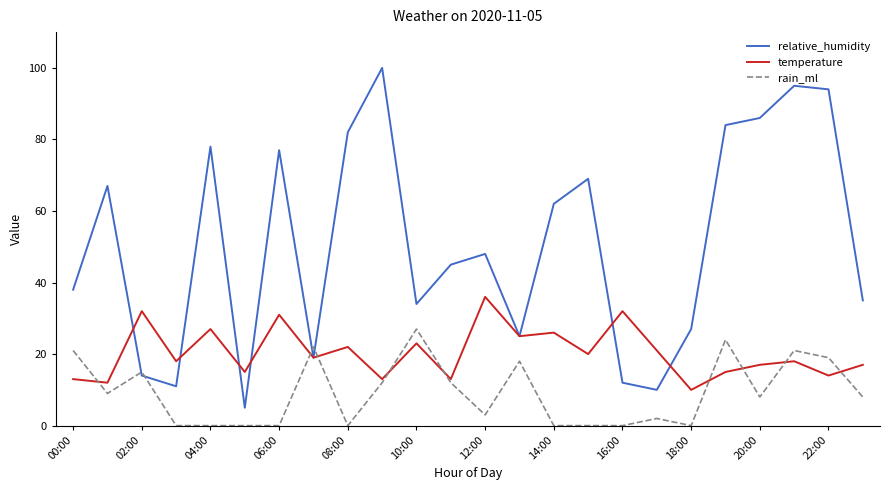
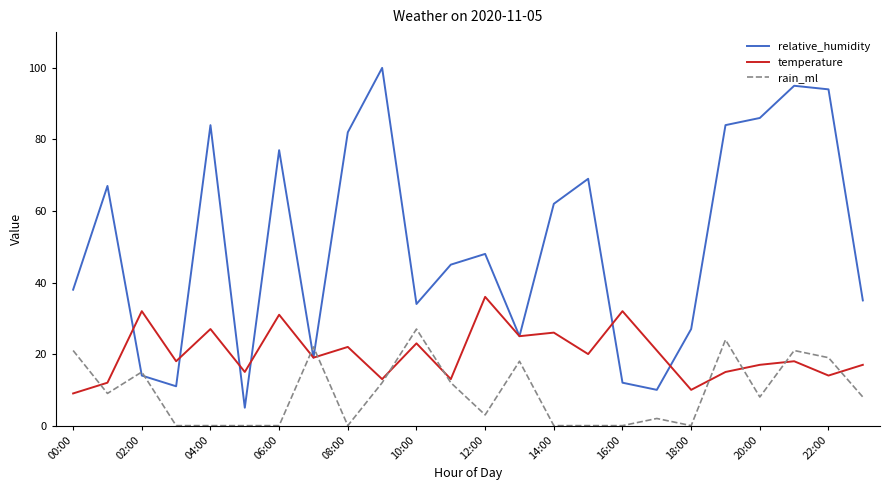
  {
    "relative_humidity": {
      "00:00": 38,
      "02:00": 14,
-     "04:00": 78,
+     "04:00": 84,
      "06:00": 77,
      "08:00": 82,
      "10:00": 34,
      "12:00": 48,
      "14:00": 62,
      "16:00": 12,
      "18:00": 27,
      "20:00": 86,
      "22:00": 94
    },
    "temperature": {
-     "00:00": 13,
+     "00:00": 9,
      "02:00": 32,
      "04:00": 27,
      "06:00": 31,
      "08:00": 22,
      "10:00": 23,
      "12:00": 36,
      "14:00": 26,
      "16:00": 32,
      "18:00": 10,
      "20:00": 17,
      "22:00": 14
    },
    "rain_ml": {
      "00:00": 21,
      "02:00": 15,
      "04:00": 0,
      "06:00": 0,
      "08:00": 0,
      "10:00": 27,
      "12:00": 3,
      "14:00": 0,
      "16:00": 0,
      "18:00": 0,
      "20:00": 8,
      "22:00": 19
    }
  }
